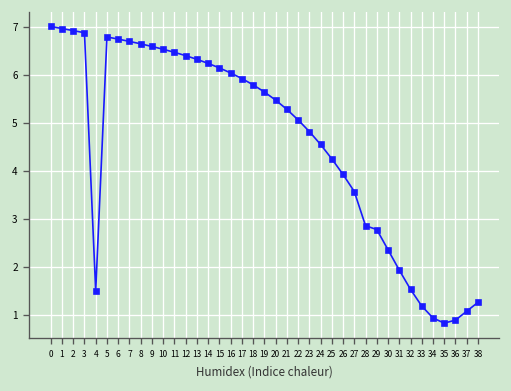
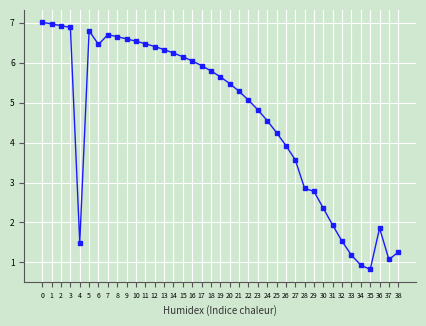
  {
    "0": 7.0,
    "1": 7.0,
    "2": 6.9,
    "3": 6.9,
    "4": 1.5,
    "5": 6.8,
-   "6": 6.8,
+   "6": 6.5,
    "7": 6.7,
    "8": 6.7,
    "9": 6.6,
    "10": 6.5,
    "11": 6.5,
    "12": 6.4,
    "13": 6.3,
    "14": 6.2,
    "15": 6.1,
    "16": 6.0,
    "17": 5.9,
    "18": 5.8,
    "19": 5.6,
    "20": 5.5,
    "21": 5.3,
    "22": 5.1,
    "23": 4.8,
    "24": 4.6,
    "25": 4.3,
    "26": 3.9,
    "27": 3.6,
    "28": 2.9,
    "29": 2.8,
    "30": 2.4,
    "31": 1.9,
    "32": 1.5,
    "33": 1.2,
    "34": 0.9,
    "35": 0.8,
-   "36": 0.9,
+   "36": 1.9,
    "37": 1.1,
    "38": 1.3
  }
